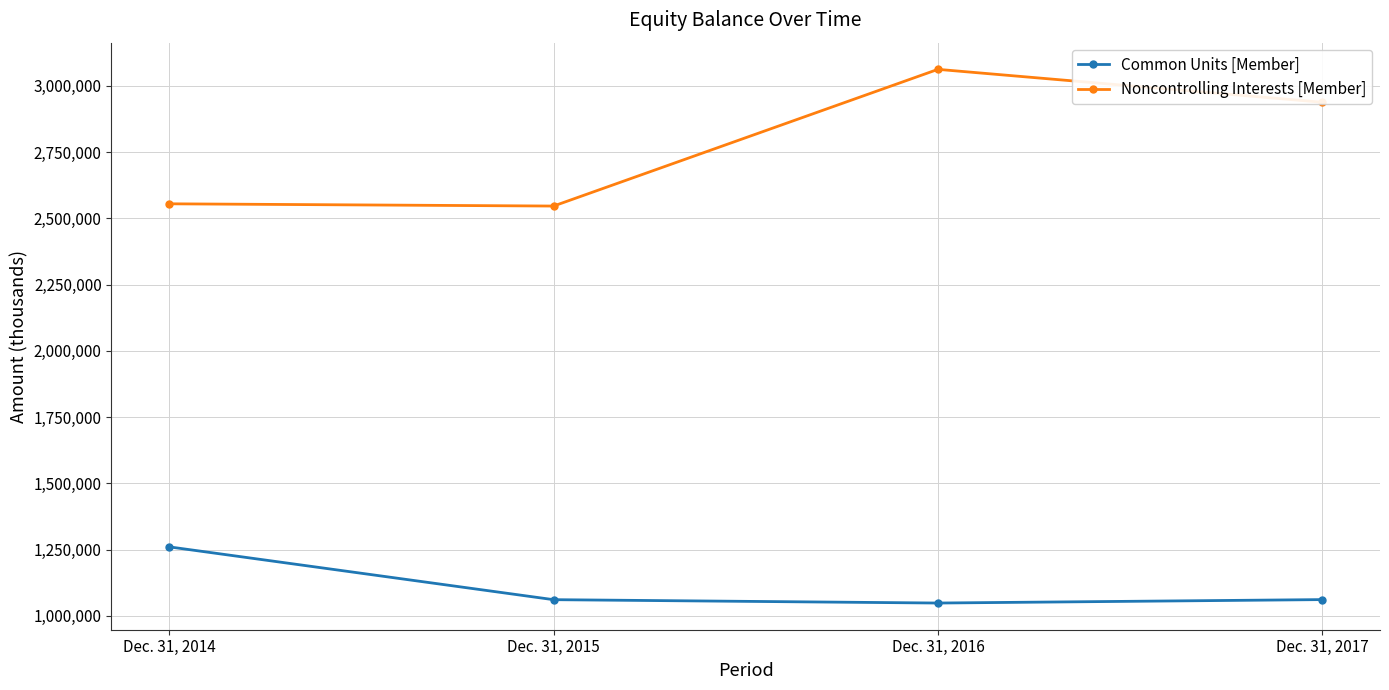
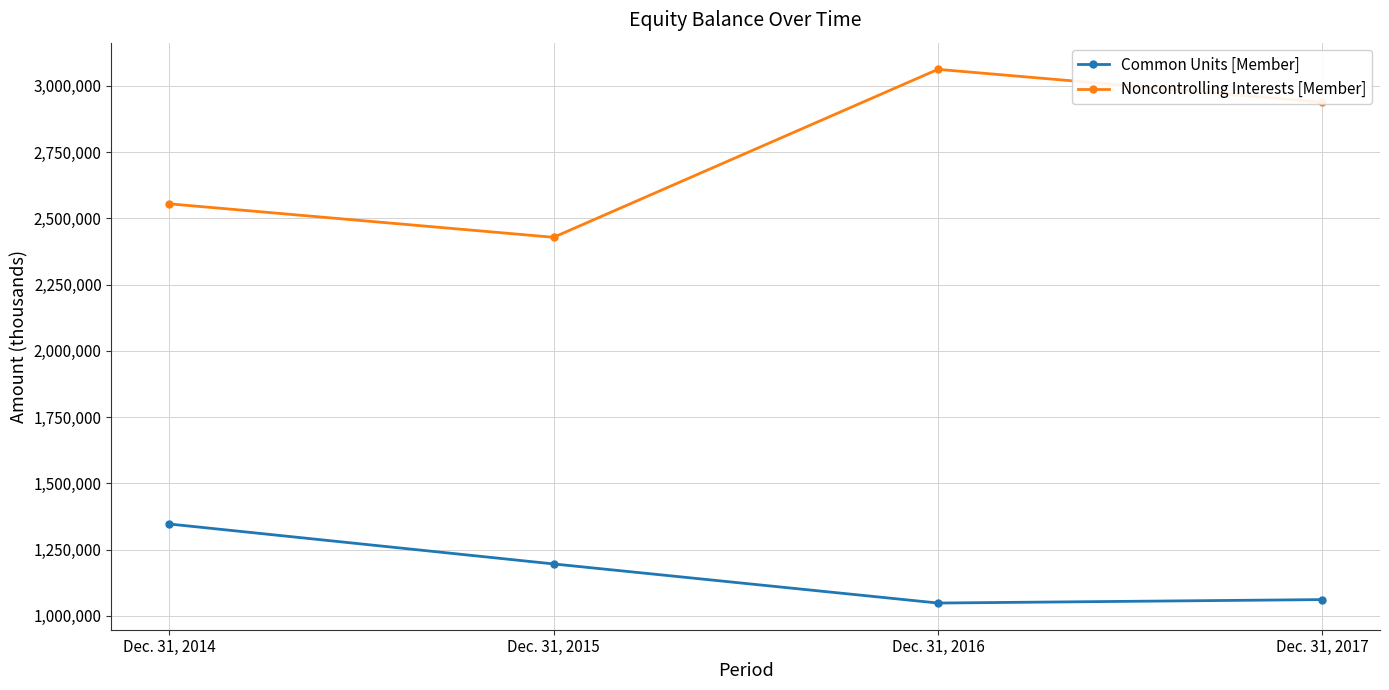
  {
    "Common Units [Member]": {
-     "Dec. 31, 2014": "1,260,000",
-     "Dec. 31, 2015": "1,060,000",
+     "Dec. 31, 2014": "1,350,000",
+     "Dec. 31, 2015": "1,200,000",
      "Dec. 31, 2016": "1,050,000",
      "Dec. 31, 2017": "1,060,000"
    },
    "Noncontrolling Interests [Member]": {
      "Dec. 31, 2014": "2,560,000",
-     "Dec. 31, 2015": "2,550,000",
+     "Dec. 31, 2015": "2,430,000",
      "Dec. 31, 2016": "3,060,000"
    }
  }
